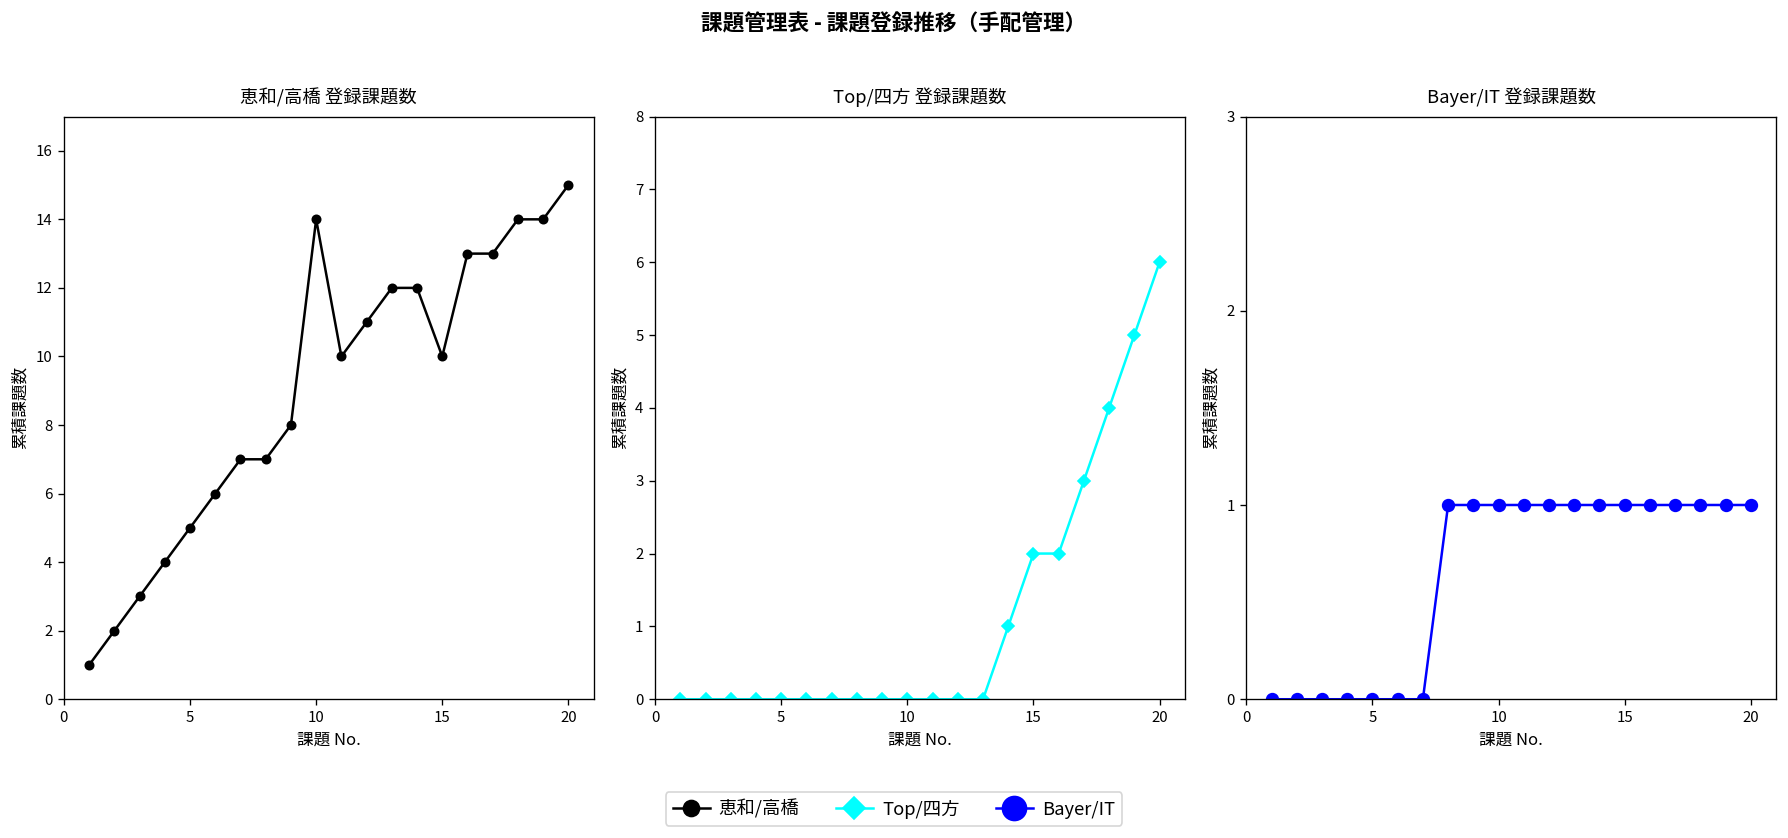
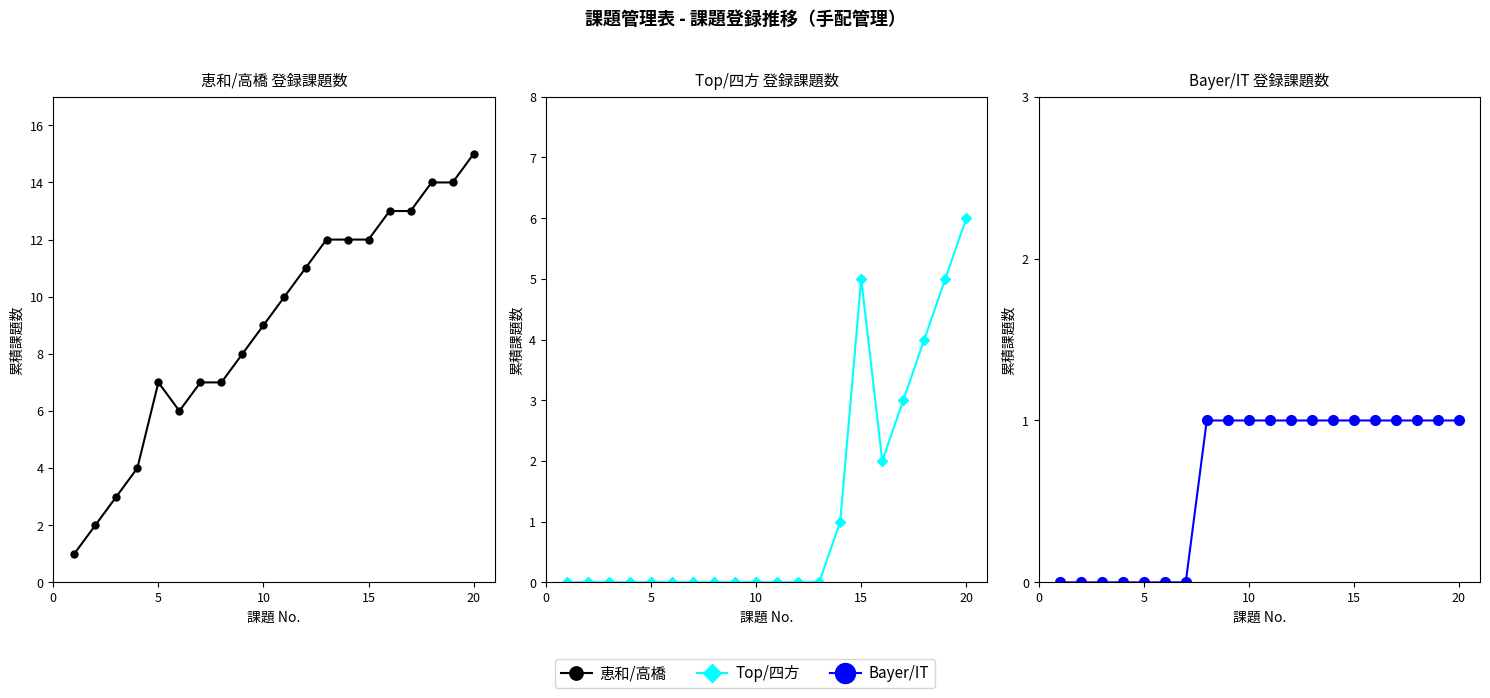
  {
    "恵和/高橋 登録課題数": {
-     "5": 5,
-     "10": 14,
-     "15": 10,
+     "5": 7,
+     "10": 9,
+     "15": 12,
      "20": 15
    },
    "Top/四方 登録課題数": {
      "5": 0,
      "10": 0,
-     "15": 2,
+     "15": 5,
      "20": 6
    },
    "Bayer/IT 登録課題数": {
      "5": 0.00,
      "10": 1.00,
      "15": 1.00,
      "20": 1.00
    }
  }
